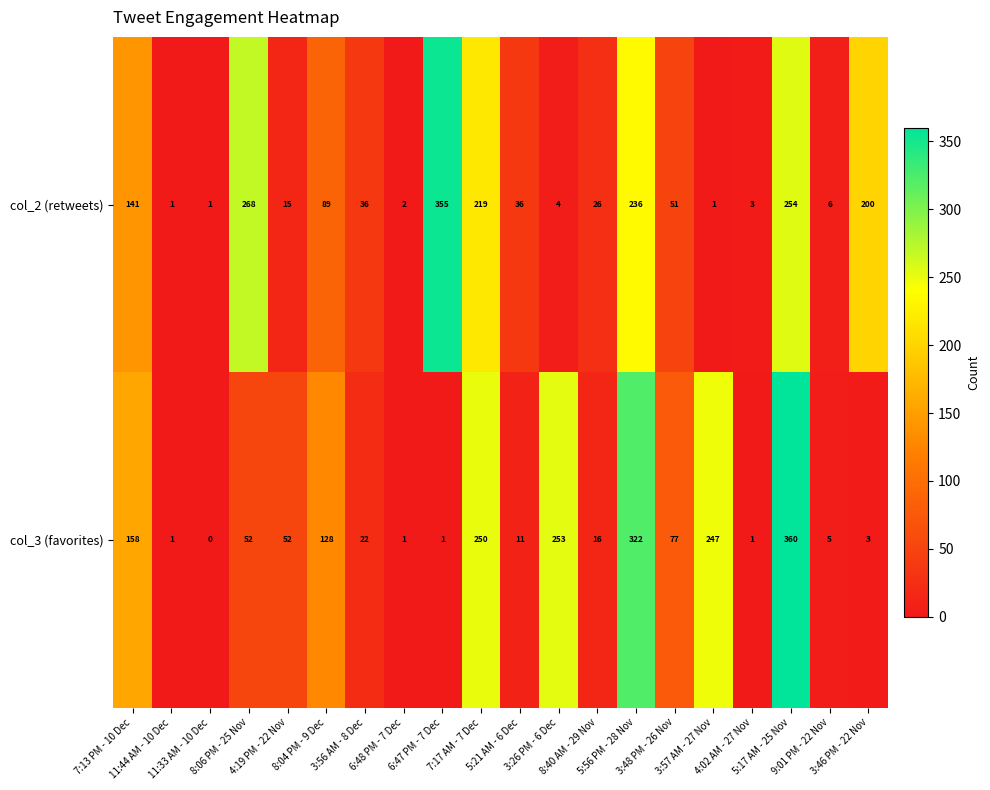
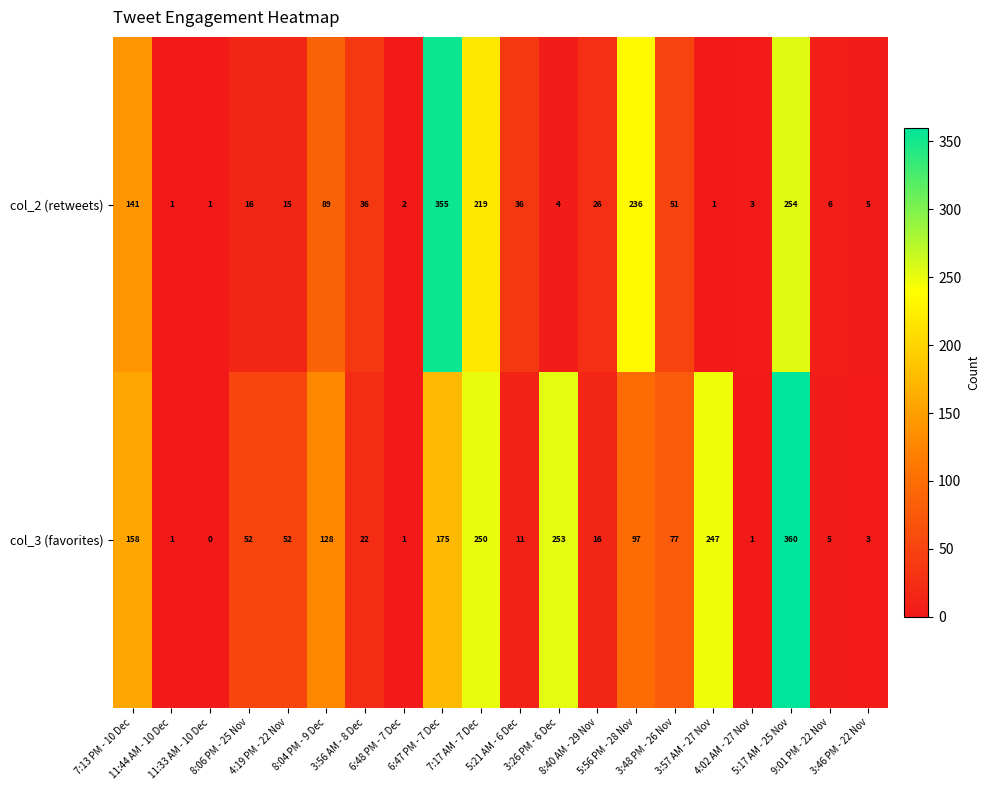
  {
    "col_2 (retweets)": {
      "7:13 PM - 10 Dec": 141,
      "11:44 AM - 10 Dec": 1,
      "11:33 AM - 10 Dec": 1,
-     "8:06 PM - 25 Nov": 268,
+     "8:06 PM - 25 Nov": 16,
      "4:19 PM - 22 Nov": 15,
      "8:04 PM - 9 Dec": 89,
      "3:56 AM - 8 Dec": 36,
      "6:48 PM - 7 Dec": 2,
      "6:47 PM - 7 Dec": 355,
      "7:17 AM - 7 Dec": 219,
      "5:21 AM - 6 Dec": 36,
      "3:26 PM - 6 Dec": 4,
      "8:40 AM - 29 Nov": 26,
      "5:56 PM - 28 Nov": 236,
      "3:48 PM - 26 Nov": 51,
      "3:57 AM - 27 Nov": 1,
      "4:02 AM - 27 Nov": 3,
      "5:17 AM - 25 Nov": 254,
      "9:01 PM - 22 Nov": 6,
-     "3:46 PM - 22 Nov": 200
+     "3:46 PM - 22 Nov": 5
    },
    "col_3 (favorites)": {
      "7:13 PM - 10 Dec": 158,
      "11:44 AM - 10 Dec": 1,
      "11:33 AM - 10 Dec": 0,
      "8:06 PM - 25 Nov": 52,
      "4:19 PM - 22 Nov": 52,
      "8:04 PM - 9 Dec": 128,
      "3:56 AM - 8 Dec": 22,
      "6:48 PM - 7 Dec": 1,
-     "6:47 PM - 7 Dec": 1,
+     "6:47 PM - 7 Dec": 175,
      "7:17 AM - 7 Dec": 250,
      "5:21 AM - 6 Dec": 11,
      "3:26 PM - 6 Dec": 253,
      "8:40 AM - 29 Nov": 16,
-     "5:56 PM - 28 Nov": 322,
+     "5:56 PM - 28 Nov": 97,
      "3:48 PM - 26 Nov": 77,
      "3:57 AM - 27 Nov": 247,
      "4:02 AM - 27 Nov": 1,
      "5:17 AM - 25 Nov": 360,
      "9:01 PM - 22 Nov": 5,
      "3:46 PM - 22 Nov": 3
    }
  }
